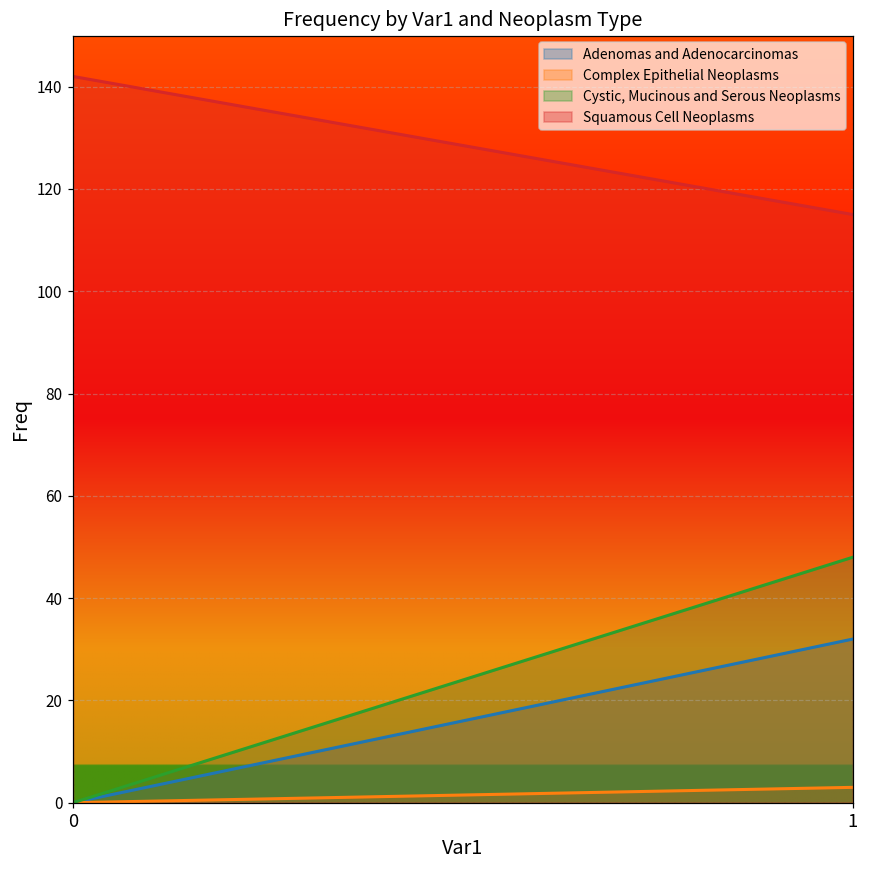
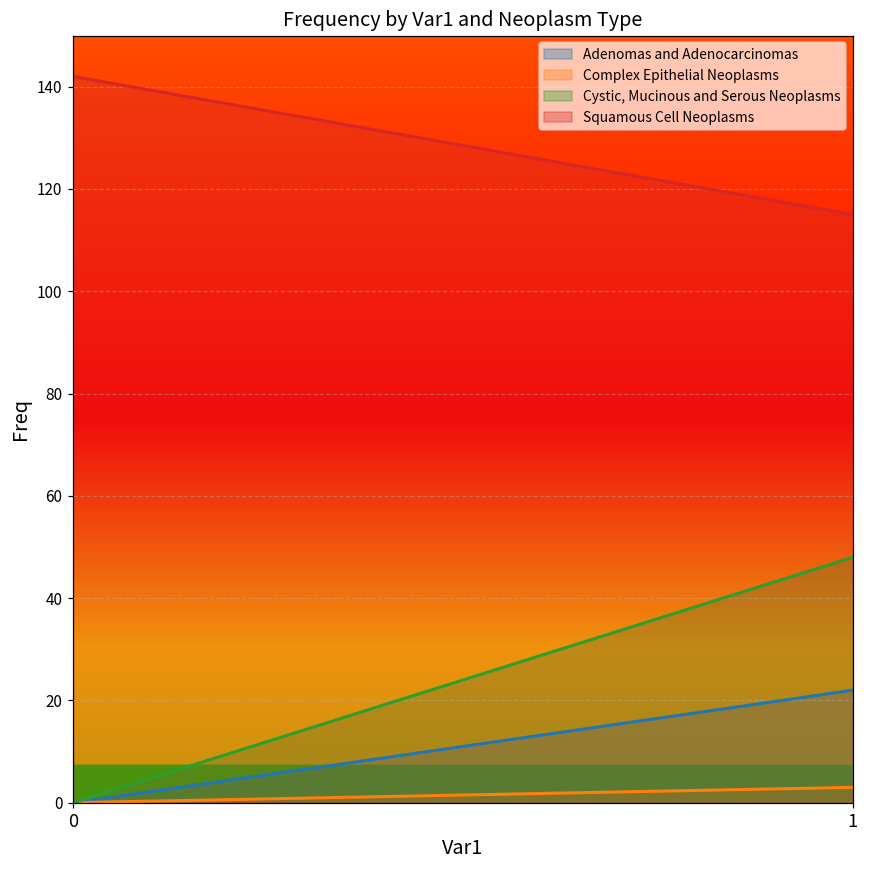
  {
    "Adenomas and Adenocarcinomas": {
-     "1": 32
+     "1": 22
    },
    "Cystic, Mucinous and Serous Neoplasms": {
      "1": 48
    }
  }
